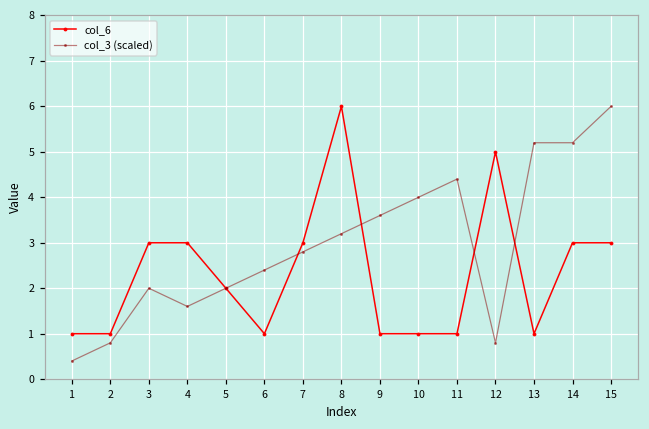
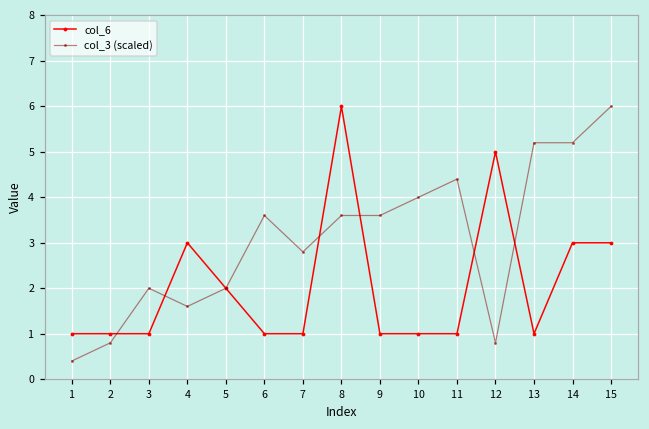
  {
    "col_6": {
      "1": 1,
      "2": 1,
-     "3": 3,
+     "3": 1,
      "4": 3,
      "6": 1,
-     "7": 3,
+     "7": 1,
      "8": 6,
      "9": 1,
      "10": 1,
      "11": 1,
      "12": 5,
      "13": 1,
      "14": 3,
      "15": 3
    },
    "col_3 (scaled)": {
      "1": 0.4,
      "2": 0.8,
      "3": 2.0,
      "4": 1.6,
-     "6": 2.4,
+     "6": 3.6,
      "7": 2.8,
-     "8": 3.2,
+     "8": 3.6,
      "9": 3.6,
      "10": 4.0,
      "11": 4.4,
      "12": 0.8,
      "13": 5.2,
      "14": 5.2,
      "15": 6.0
    }
  }
